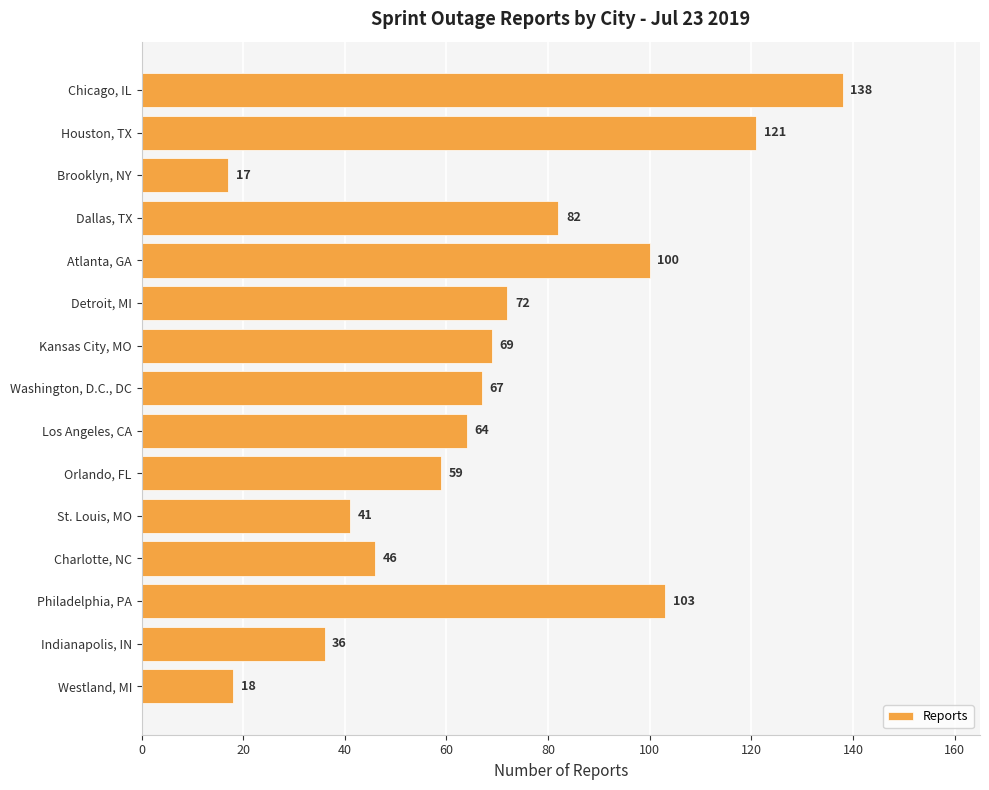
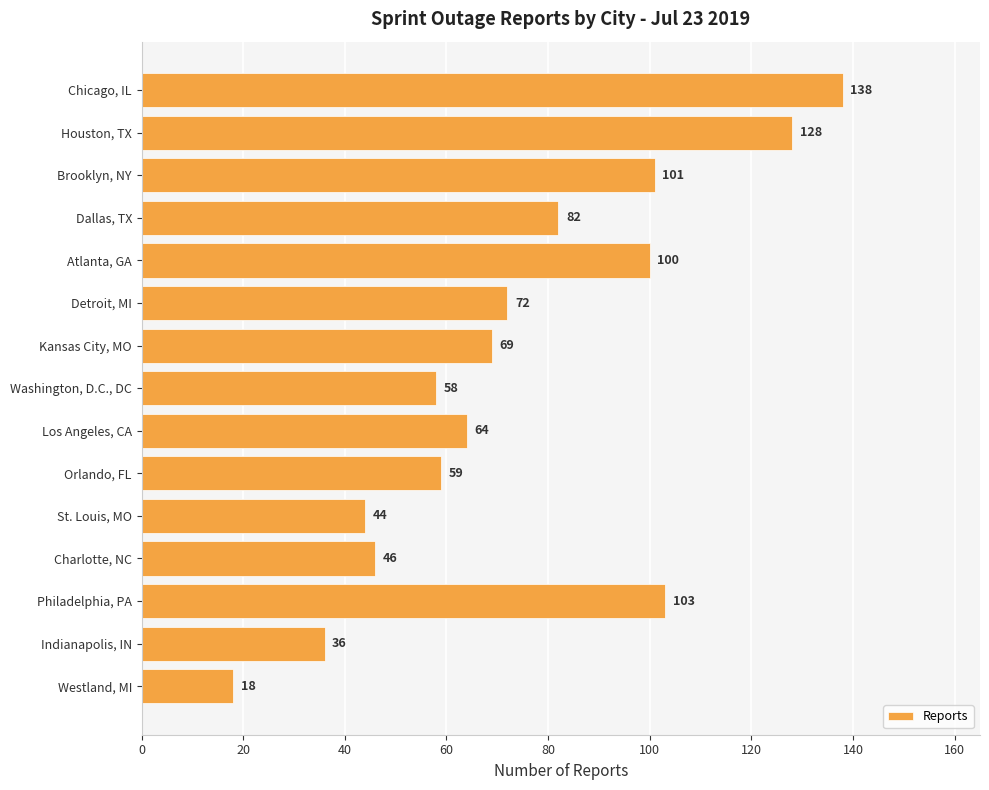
  {
    "Chicago, IL": 138,
-   "Houston, TX": 121,
-   "Brooklyn, NY": 17,
+   "Houston, TX": 128,
+   "Brooklyn, NY": 101,
    "Dallas, TX": 82,
    "Atlanta, GA": 100,
    "Detroit, MI": 72,
    "Kansas City, MO": 69,
-   "Washington, D.C., DC": 67,
+   "Washington, D.C., DC": 58,
    "Los Angeles, CA": 64,
    "Orlando, FL": 59,
-   "St. Louis, MO": 41,
+   "St. Louis, MO": 44,
    "Charlotte, NC": 46,
    "Philadelphia, PA": 103,
    "Indianapolis, IN": 36,
    "Westland, MI": 18
  }
